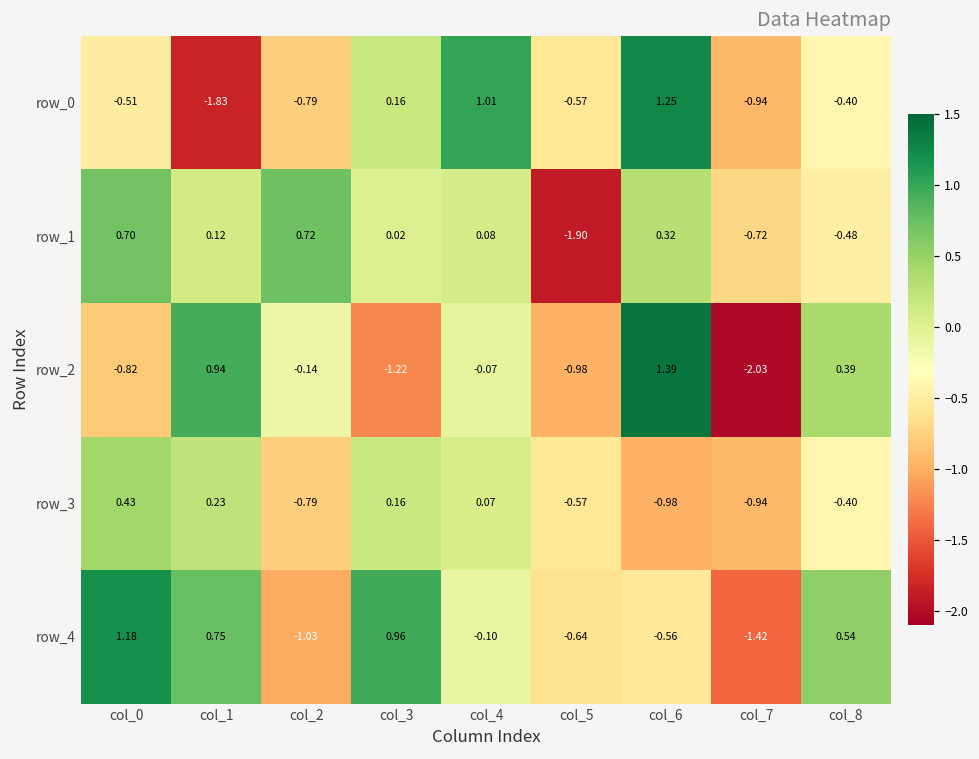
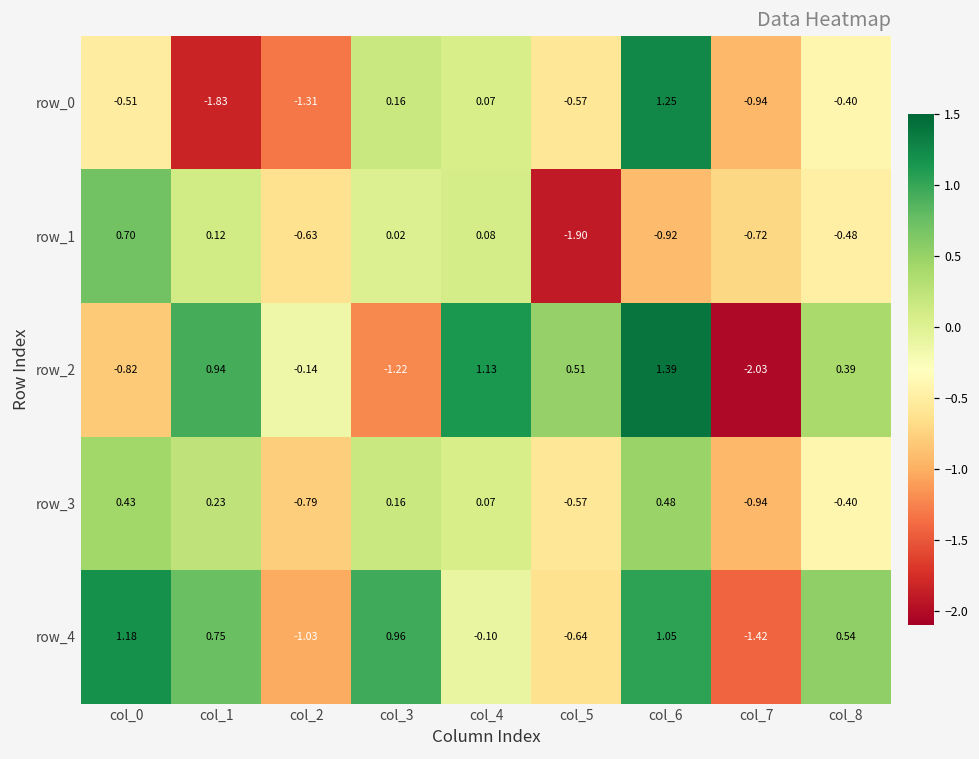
  {
    "row_0": {
      "col_0": -0.51,
      "col_1": -1.83,
-     "col_2": -0.79,
+     "col_2": -1.31,
      "col_3": 0.16,
-     "col_4": 1.01,
+     "col_4": 0.07,
      "col_5": -0.57,
      "col_6": 1.25,
      "col_7": -0.94,
      "col_8": -0.40
    },
    "row_1": {
      "col_0": 0.70,
      "col_1": 0.12,
-     "col_2": 0.72,
+     "col_2": -0.63,
      "col_3": 0.02,
      "col_4": 0.08,
      "col_5": -1.90,
-     "col_6": 0.32,
+     "col_6": -0.92,
      "col_7": -0.72,
      "col_8": -0.48
    },
    "row_2": {
      "col_0": -0.82,
      "col_1": 0.94,
      "col_2": -0.14,
      "col_3": -1.22,
-     "col_4": -0.07,
-     "col_5": -0.98,
+     "col_4": 1.13,
+     "col_5": 0.51,
      "col_6": 1.39,
      "col_7": -2.03,
      "col_8": 0.39
    },
    "row_3": {
      "col_0": 0.43,
      "col_1": 0.23,
      "col_2": -0.79,
      "col_3": 0.16,
      "col_4": 0.07,
      "col_5": -0.57,
-     "col_6": -0.98,
+     "col_6": 0.48,
      "col_7": -0.94,
      "col_8": -0.40
    },
    "row_4": {
      "col_0": 1.18,
      "col_1": 0.75,
      "col_2": -1.03,
      "col_3": 0.96,
      "col_4": -0.10,
      "col_5": -0.64,
-     "col_6": -0.56,
+     "col_6": 1.05,
      "col_7": -1.42,
      "col_8": 0.54
    }
  }
